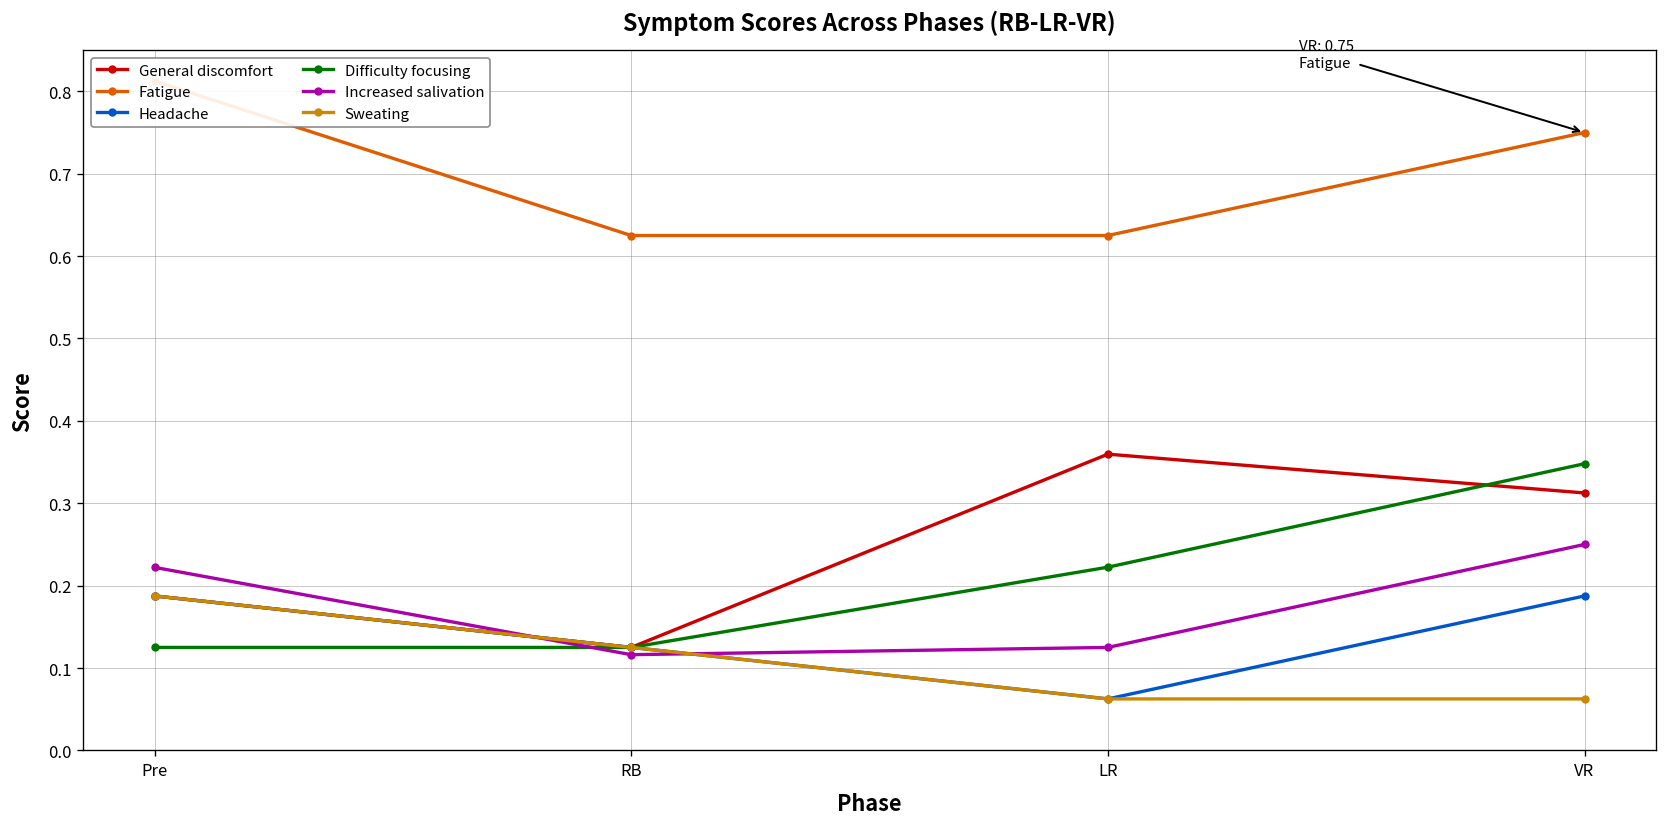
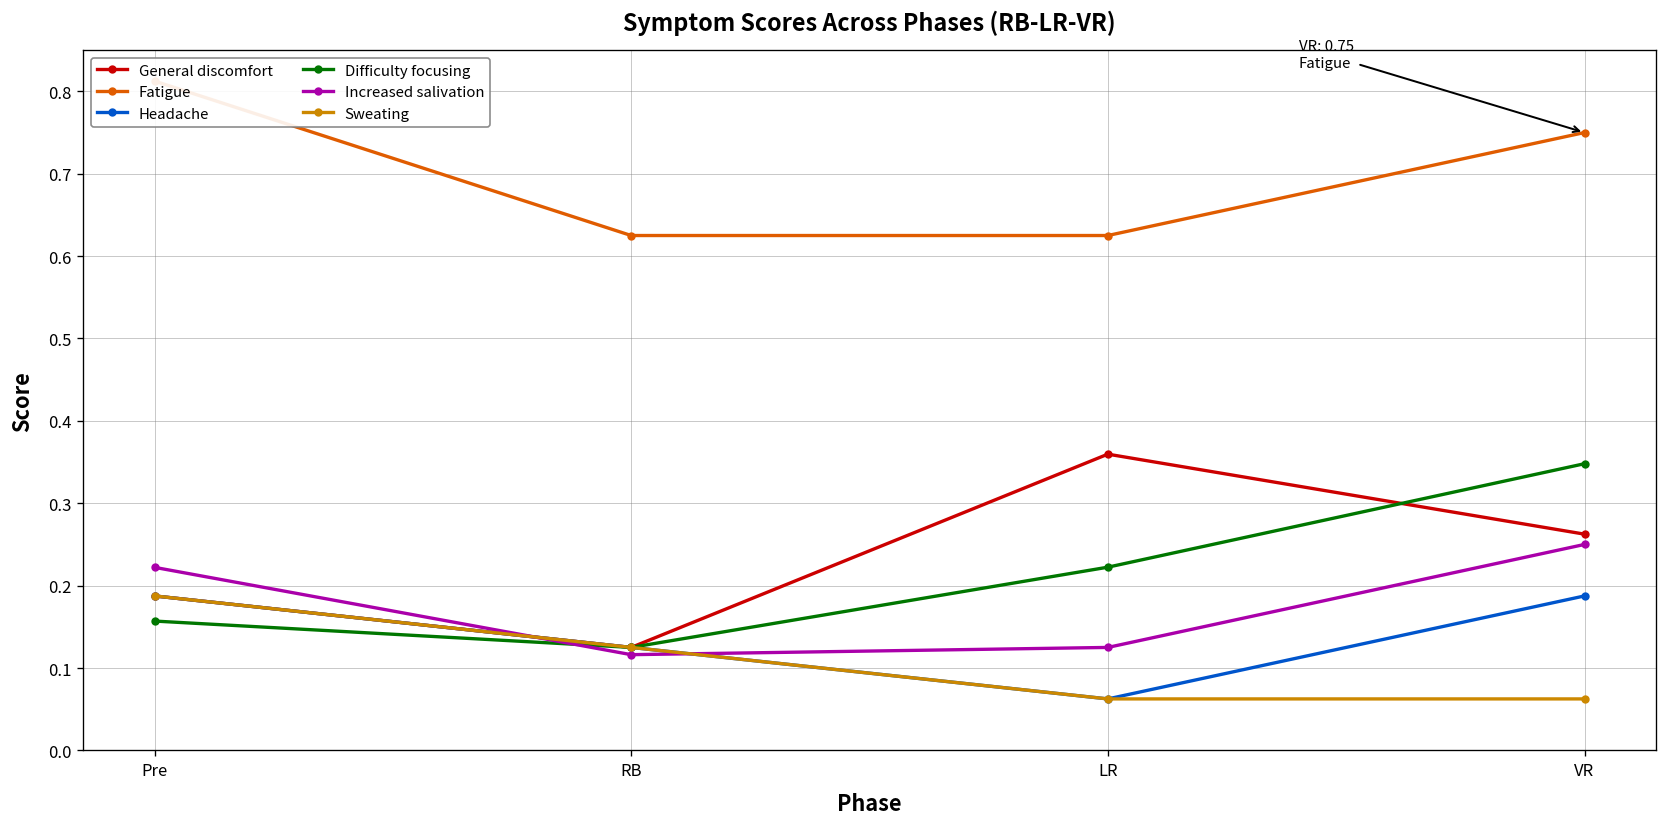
  {
    "General discomfort": {
      "LR": 0.36,
-     "VR": 0.31
+     "VR": 0.26
    },
    "Headache": {
      "VR": 0.19
    },
    "Difficulty focusing": {
-     "Pre": 0.13,
+     "Pre": 0.16,
      "LR": 0.22,
      "VR": 0.35
    },
    "Increased salivation": {
      "Pre": 0.22,
      "RB": 0.12,
      "LR": 0.13,
      "VR": 0.25
    }
  }
